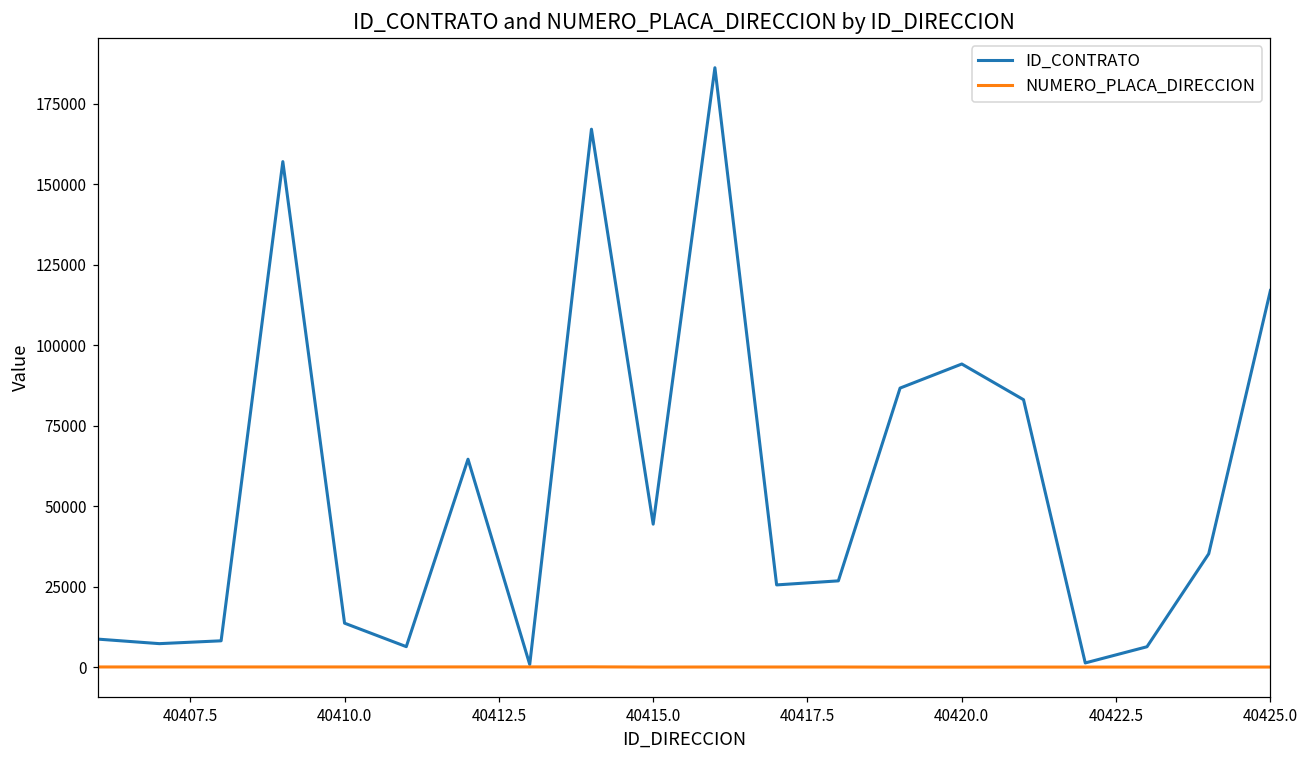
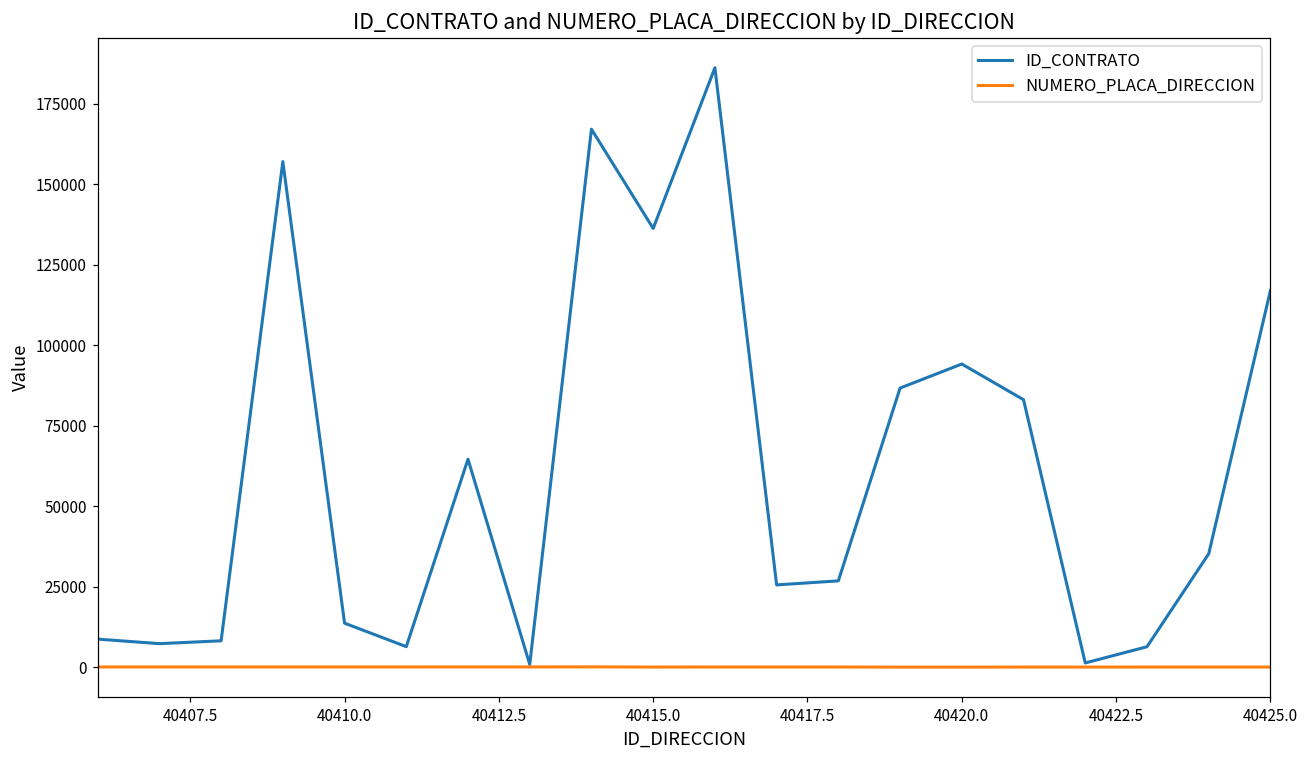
  {
    "ID_CONTRATO": {
      "40410.0": 14000,
-     "40415.0": 44000,
+     "40415.0": 136000,
      "40420.0": 94000,
      "40425.0": 117000
    },
    "NUMERO_PLACA_DIRECCION": {
      "40410.0": 0,
      "40415.0": 0,
      "40420.0": 0,
      "40425.0": 0
    }
  }
